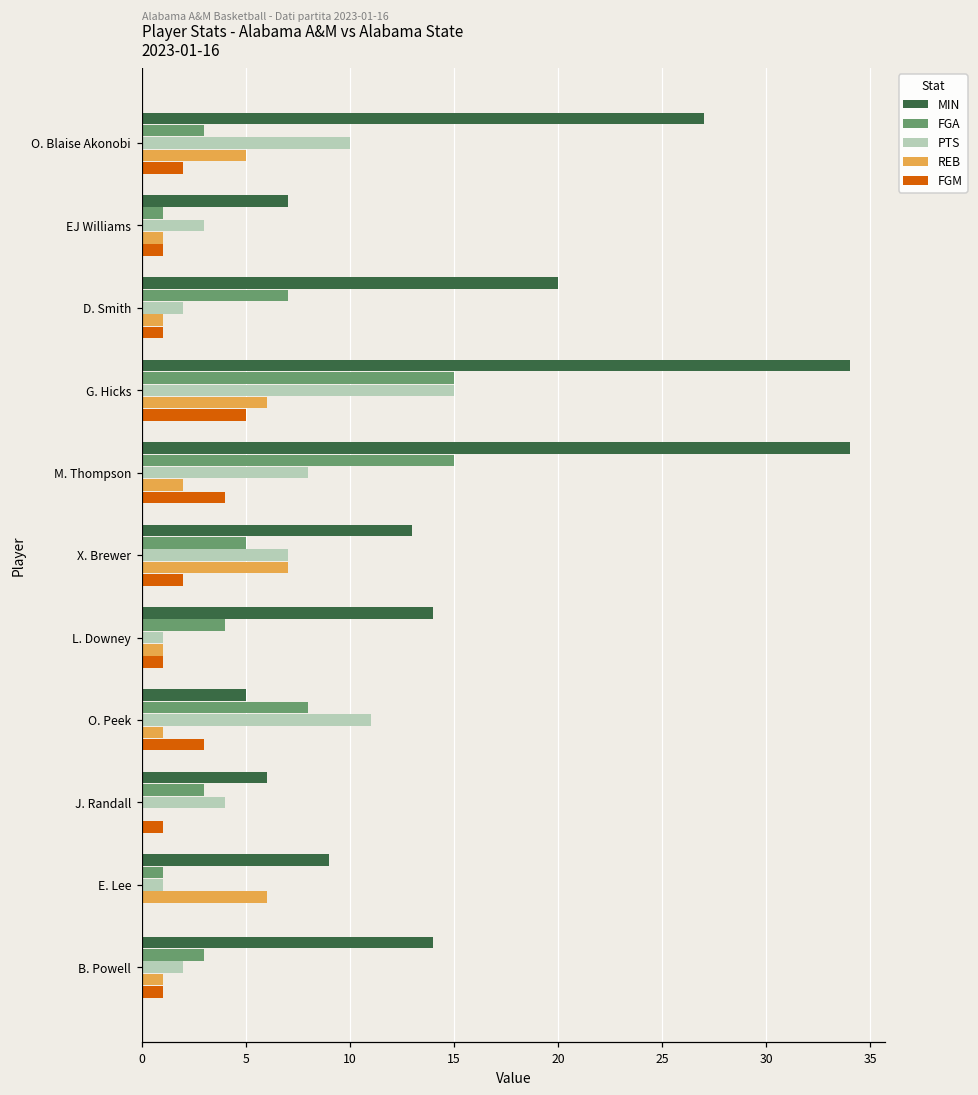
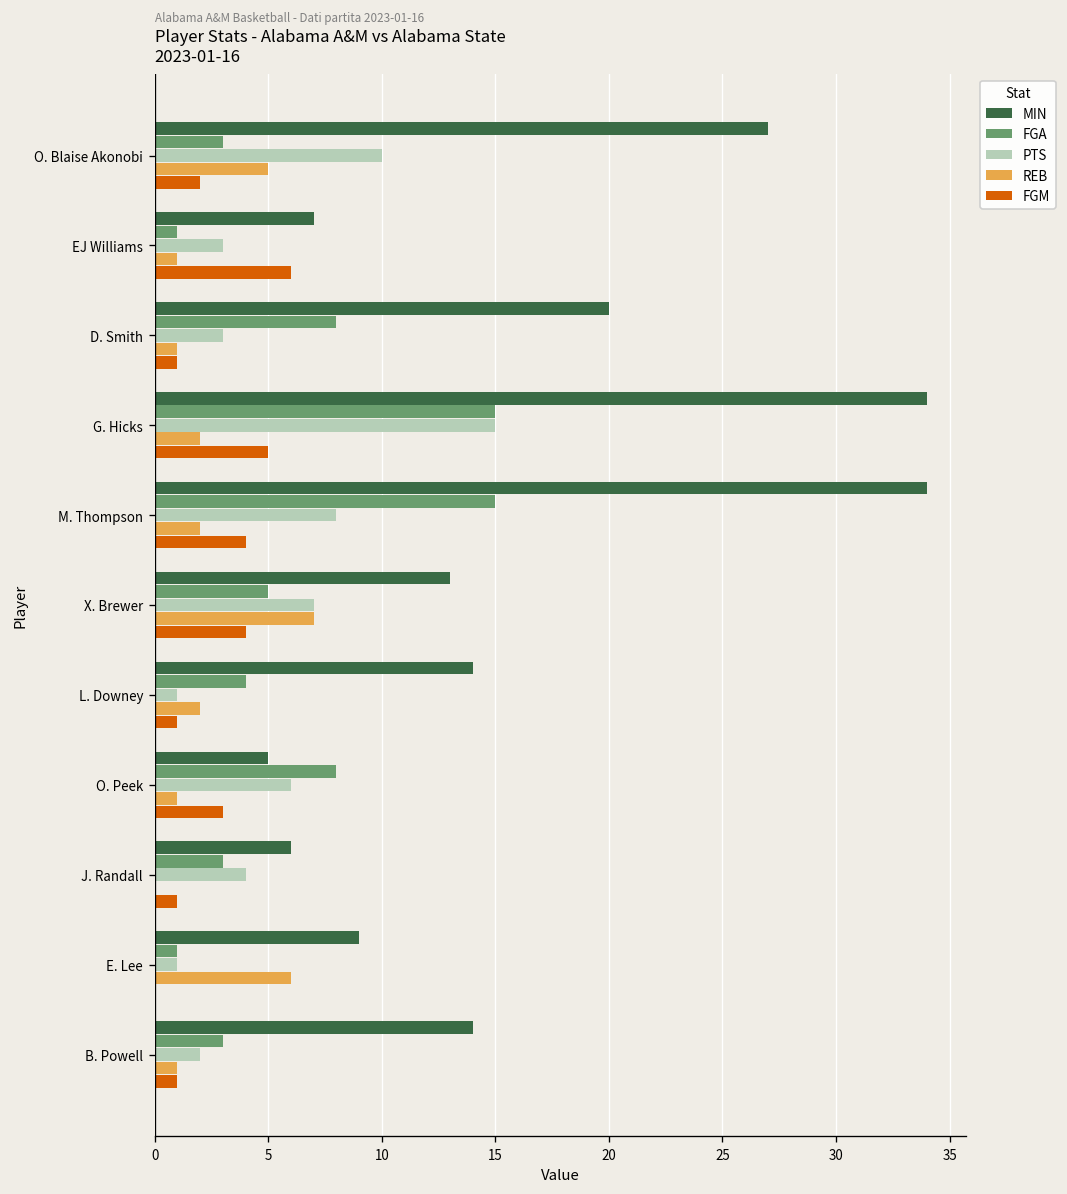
  {
    "MIN": {
      "O. Blaise Akonobi": 27,
      "EJ Williams": 7,
      "D. Smith": 20,
      "G. Hicks": 34,
      "M. Thompson": 34,
      "X. Brewer": 13,
      "L. Downey": 14,
      "O. Peek": 5,
      "J. Randall": 6,
      "E. Lee": 9,
      "B. Powell": 14
    },
    "FGA": {
      "O. Blaise Akonobi": 3,
      "EJ Williams": 1,
-     "D. Smith": 7,
+     "D. Smith": 8,
      "G. Hicks": 15,
      "M. Thompson": 15,
      "X. Brewer": 5,
      "L. Downey": 4,
      "O. Peek": 8,
      "J. Randall": 3,
      "E. Lee": 1,
      "B. Powell": 3
    },
    "PTS": {
      "O. Blaise Akonobi": 10,
      "EJ Williams": 3,
-     "D. Smith": 2,
+     "D. Smith": 3,
      "G. Hicks": 15,
      "M. Thompson": 8,
      "X. Brewer": 7,
      "L. Downey": 1,
-     "O. Peek": 11,
+     "O. Peek": 6,
      "J. Randall": 4,
      "E. Lee": 1,
      "B. Powell": 2
    },
    "REB": {
      "O. Blaise Akonobi": 5,
      "EJ Williams": 1,
      "D. Smith": 1,
-     "G. Hicks": 6,
+     "G. Hicks": 2,
      "M. Thompson": 2,
      "X. Brewer": 7,
-     "L. Downey": 1,
+     "L. Downey": 2,
      "O. Peek": 1,
      "J. Randall": 0,
      "E. Lee": 6,
      "B. Powell": 1
    },
    "FGM": {
      "O. Blaise Akonobi": 2,
-     "EJ Williams": 1,
+     "EJ Williams": 6,
      "D. Smith": 1,
      "G. Hicks": 5,
      "M. Thompson": 4,
-     "X. Brewer": 2,
+     "X. Brewer": 4,
      "L. Downey": 1,
      "O. Peek": 3,
      "J. Randall": 1,
      "E. Lee": 0,
      "B. Powell": 1
    }
  }
